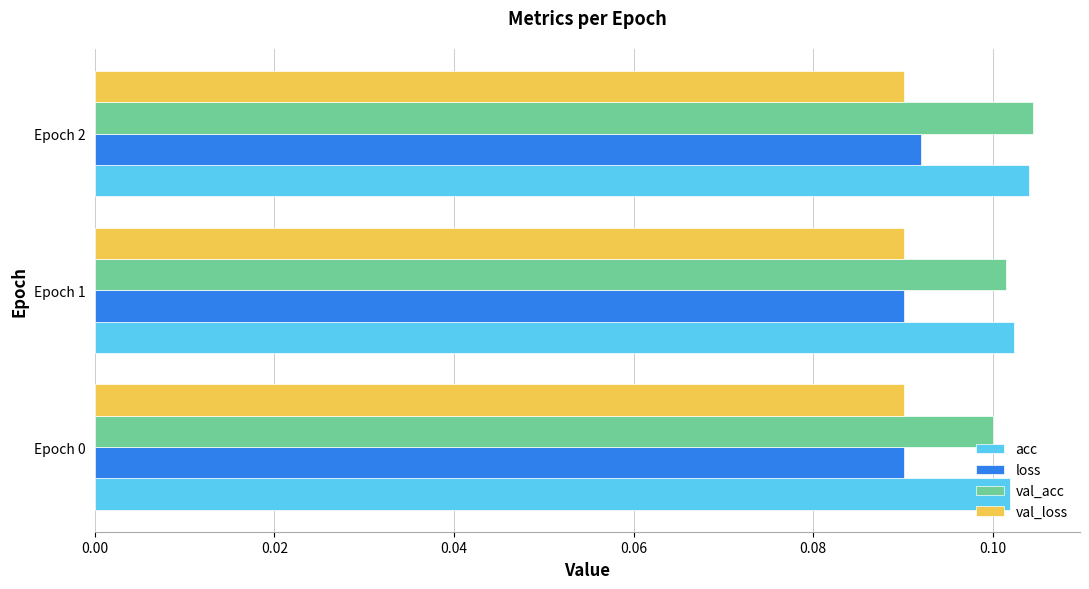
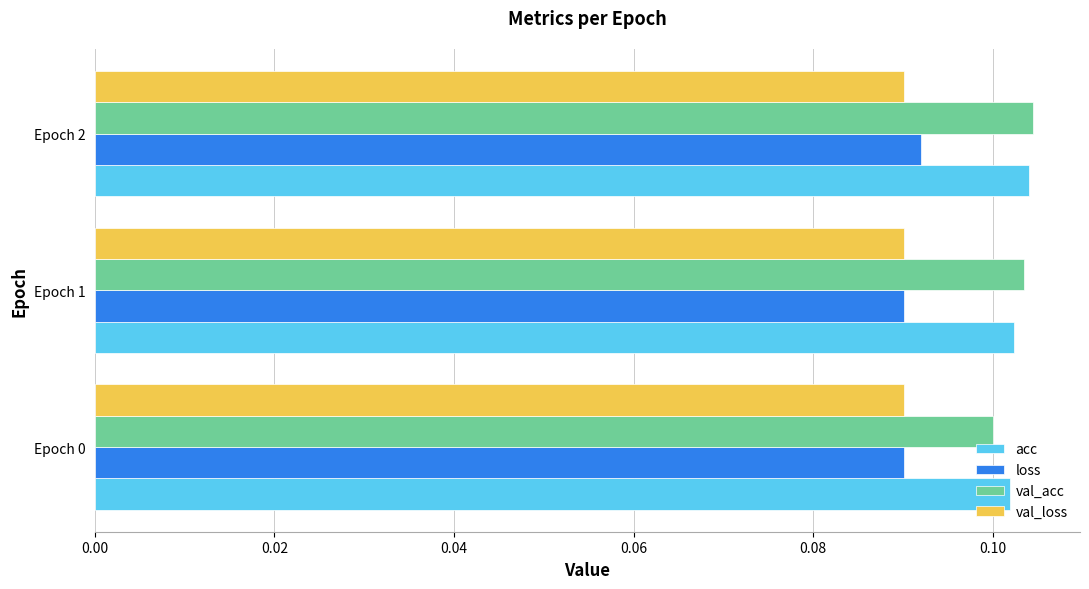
  {
    "acc": {
      "Epoch 2": 0.104,
      "Epoch 1": 0.102,
      "Epoch 0": 0.102
    },
    "loss": {
      "Epoch 2": 0.092,
      "Epoch 1": 0.090,
      "Epoch 0": 0.090
    },
    "val_acc": {
      "Epoch 2": 0.105,
-     "Epoch 1": 0.102,
+     "Epoch 1": 0.104,
      "Epoch 0": 0.100
    },
    "val_loss": {
      "Epoch 2": 0.090,
      "Epoch 1": 0.090,
      "Epoch 0": 0.090
    }
  }
